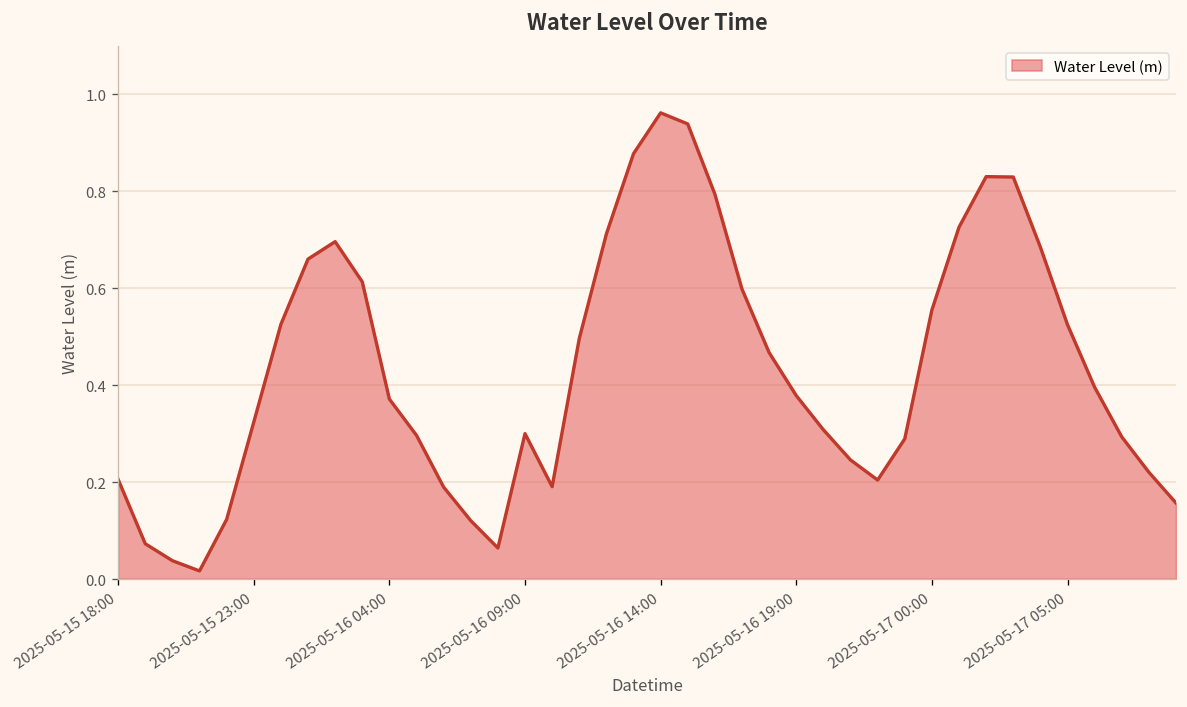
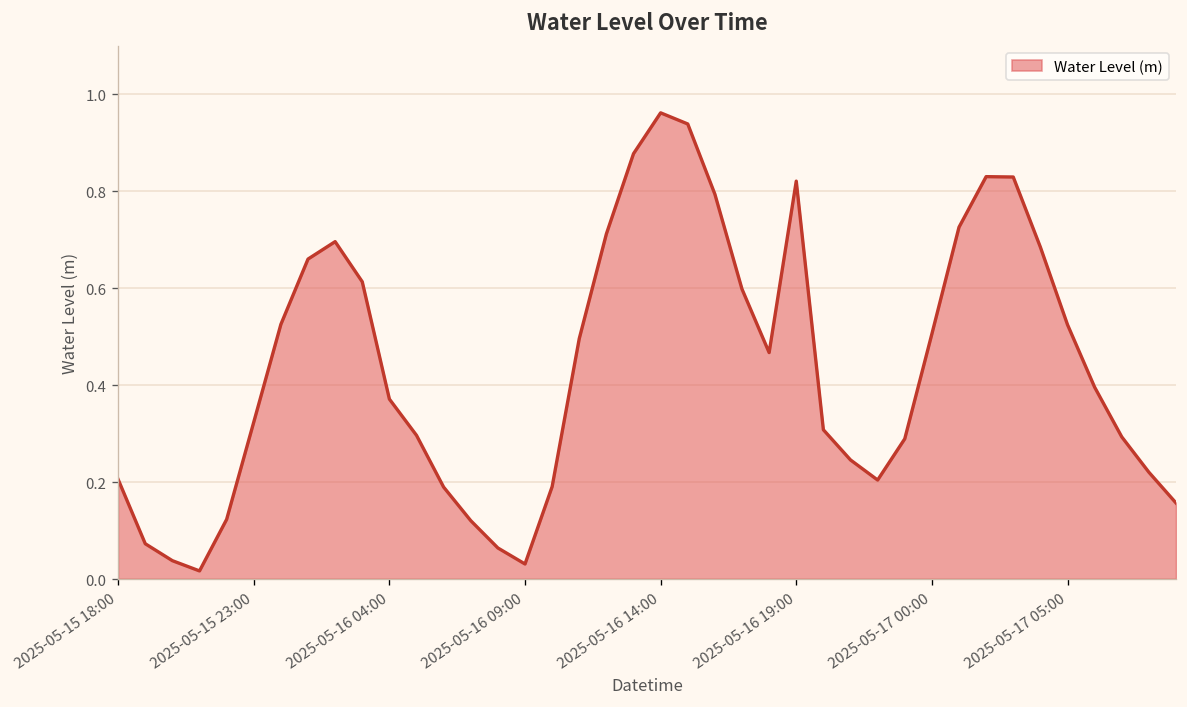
  {
    "2025-05-15 18:00": 0.21,
    "2025-05-15 23:00": 0.32,
    "2025-05-16 04:00": 0.37,
-   "2025-05-16 09:00": 0.30,
+   "2025-05-16 09:00": 0.03,
    "2025-05-16 14:00": 0.96,
-   "2025-05-16 19:00": 0.38,
-   "2025-05-17 00:00": 0.55,
+   "2025-05-16 19:00": 0.82,
+   "2025-05-17 00:00": 0.51,
    "2025-05-17 05:00": 0.52
  }
